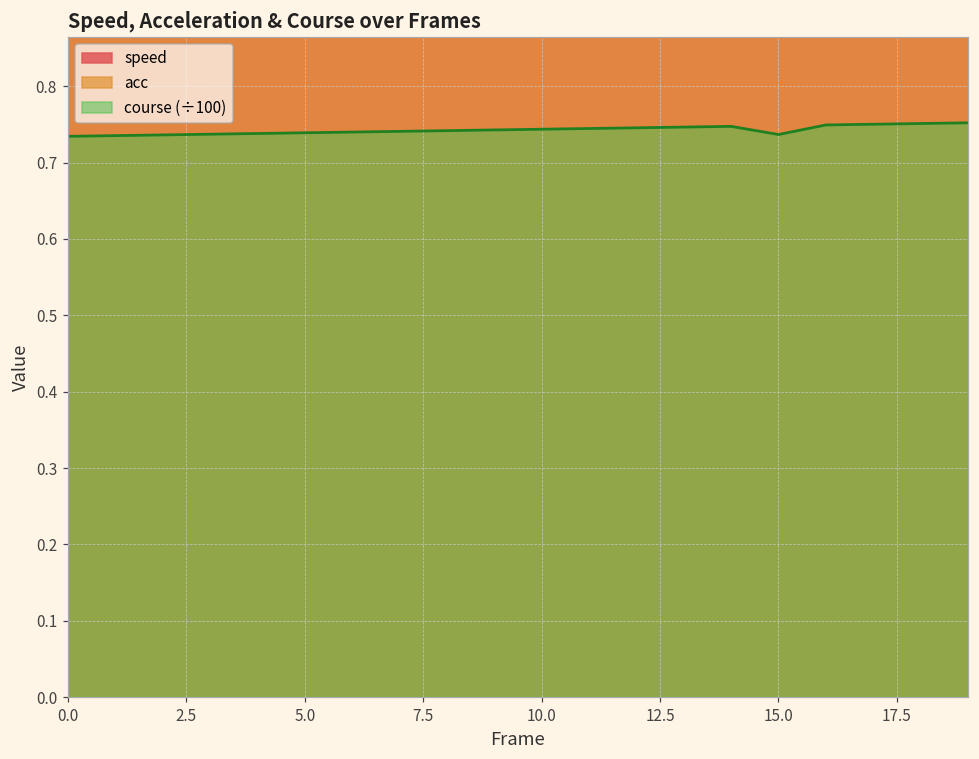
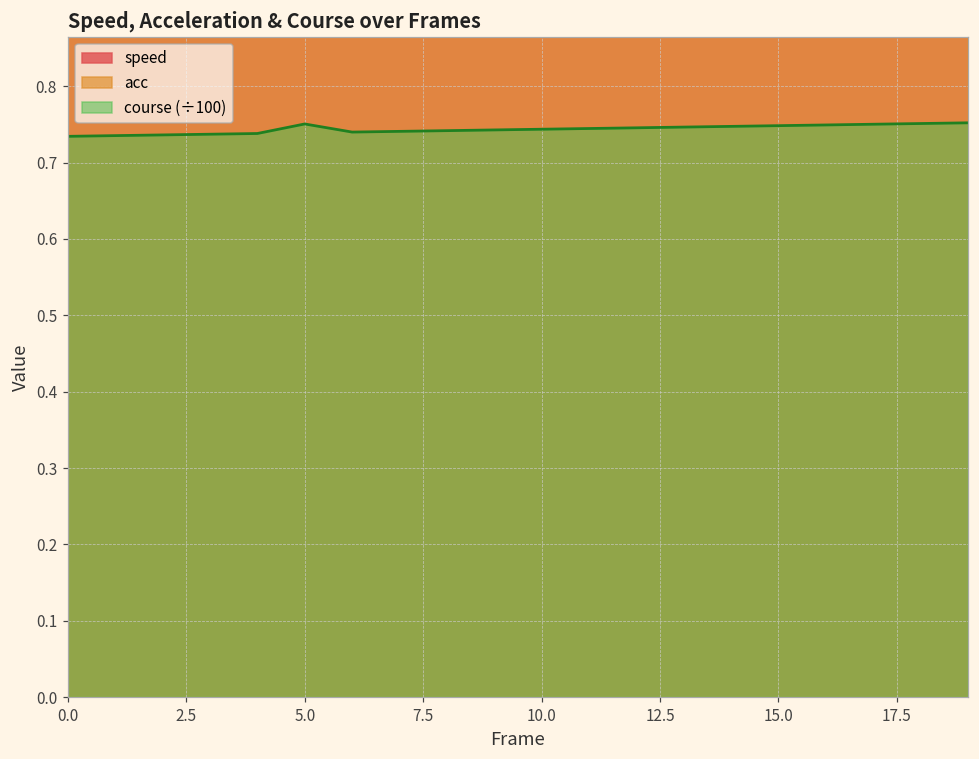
  {
    "course (÷100)": {
      "0.0": 0.73,
-     "5.0": 0.74,
+     "5.0": 0.75,
      "10.0": 0.74,
-     "15.0": 0.74
+     "15.0": 0.75
    }
  }
